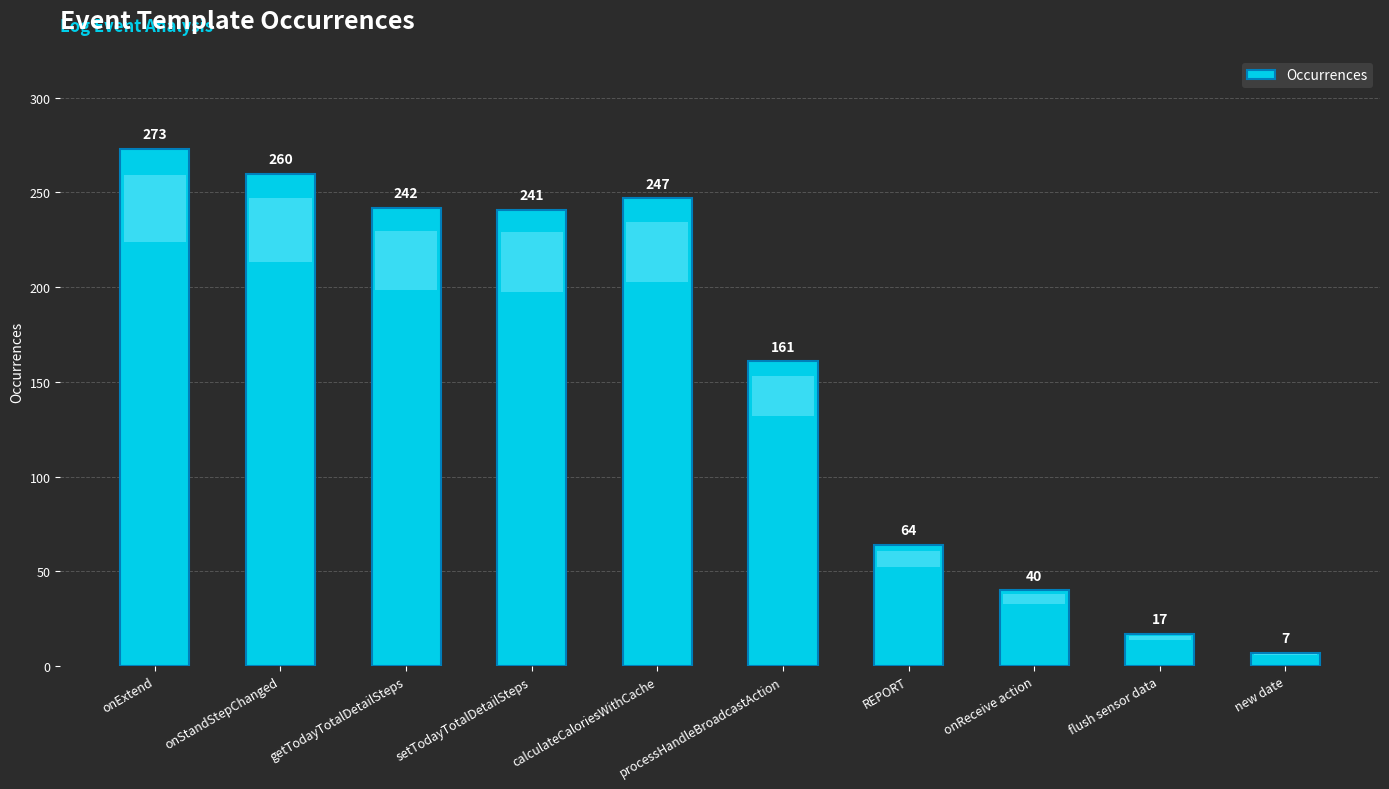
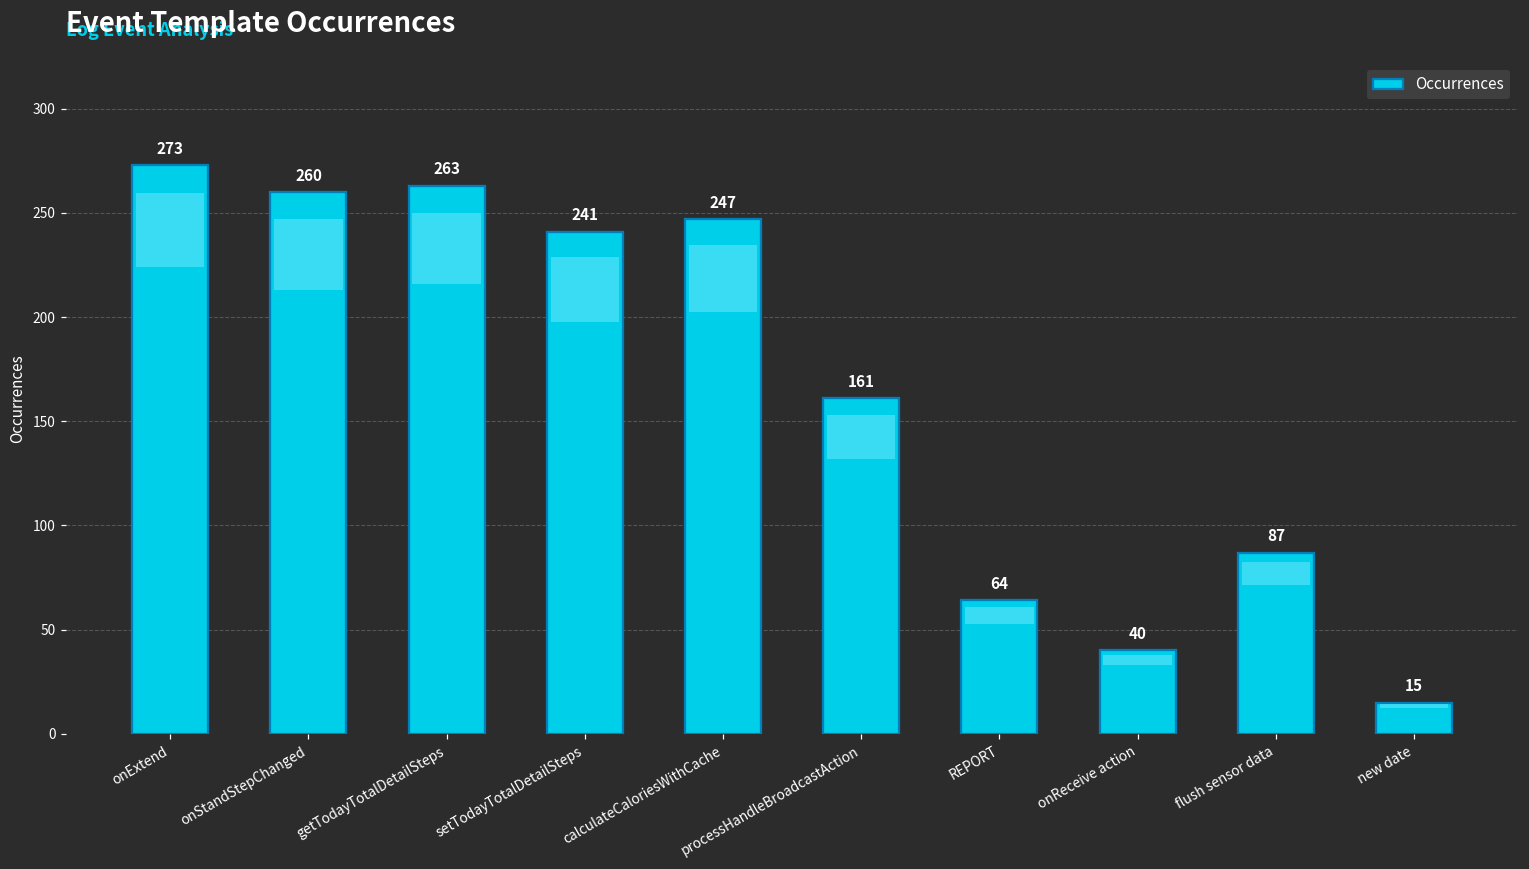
  {
    "onExtend": 273,
    "onStandStepChanged": 260,
-   "getTodayTotalDetailSteps": 242,
+   "getTodayTotalDetailSteps": 263,
    "setTodayTotalDetailSteps": 241,
    "calculateCaloriesWithCache": 247,
    "processHandleBroadcastAction": 161,
    "REPORT": 64,
    "onReceive action": 40,
-   "flush sensor data": 17,
-   "new date": 7
+   "flush sensor data": 87,
+   "new date": 15
  }
